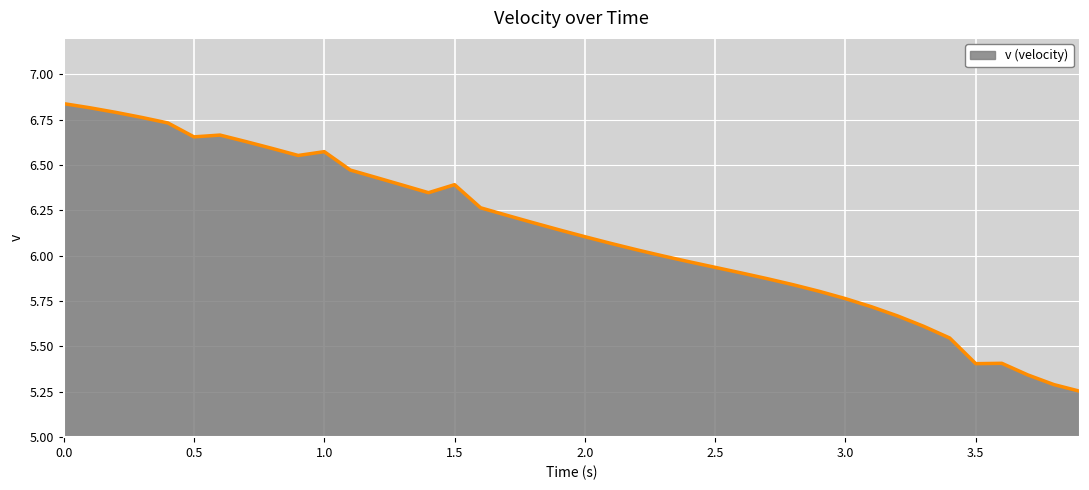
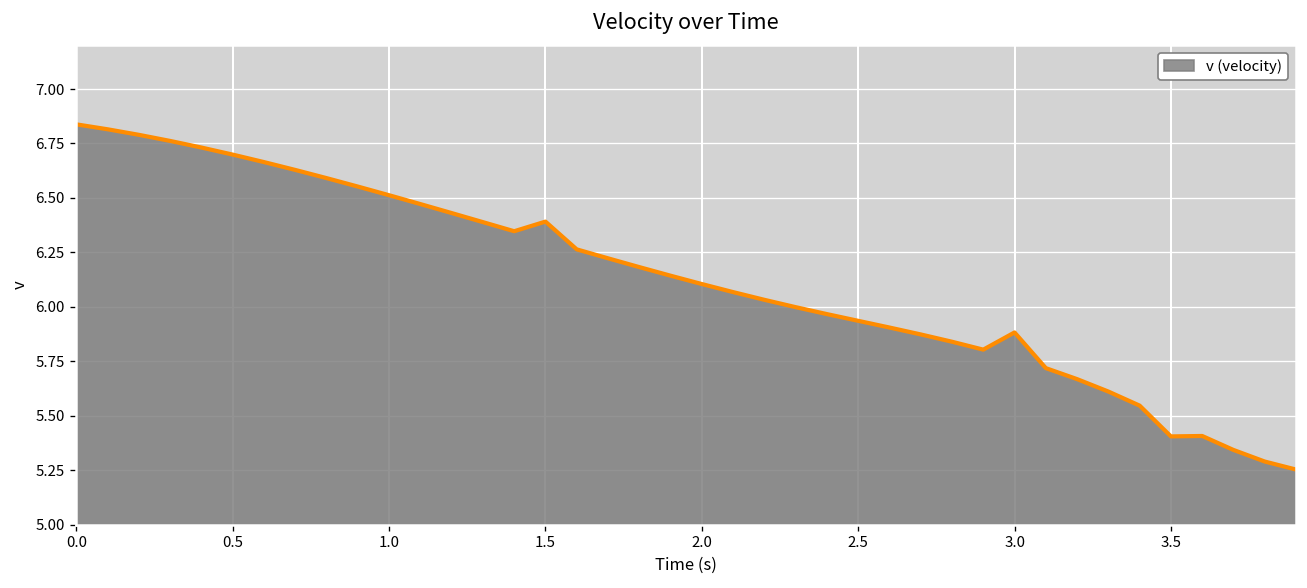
  {
    "0.0": 6.84,
-   "0.5": 6.65,
-   "1.0": 6.57,
+   "0.5": 6.70,
+   "1.0": 6.51,
    "1.5": 6.39,
    "2.0": 6.10,
    "2.5": 5.94,
-   "3.0": 5.76,
+   "3.0": 5.88,
    "3.5": 5.40
  }
